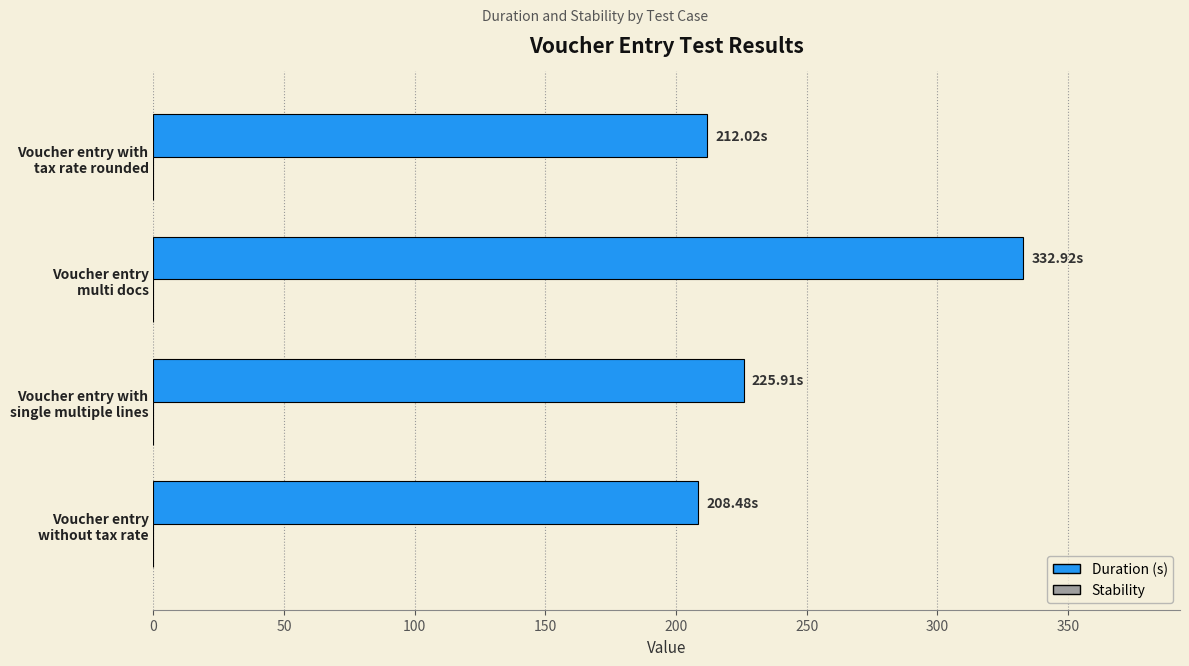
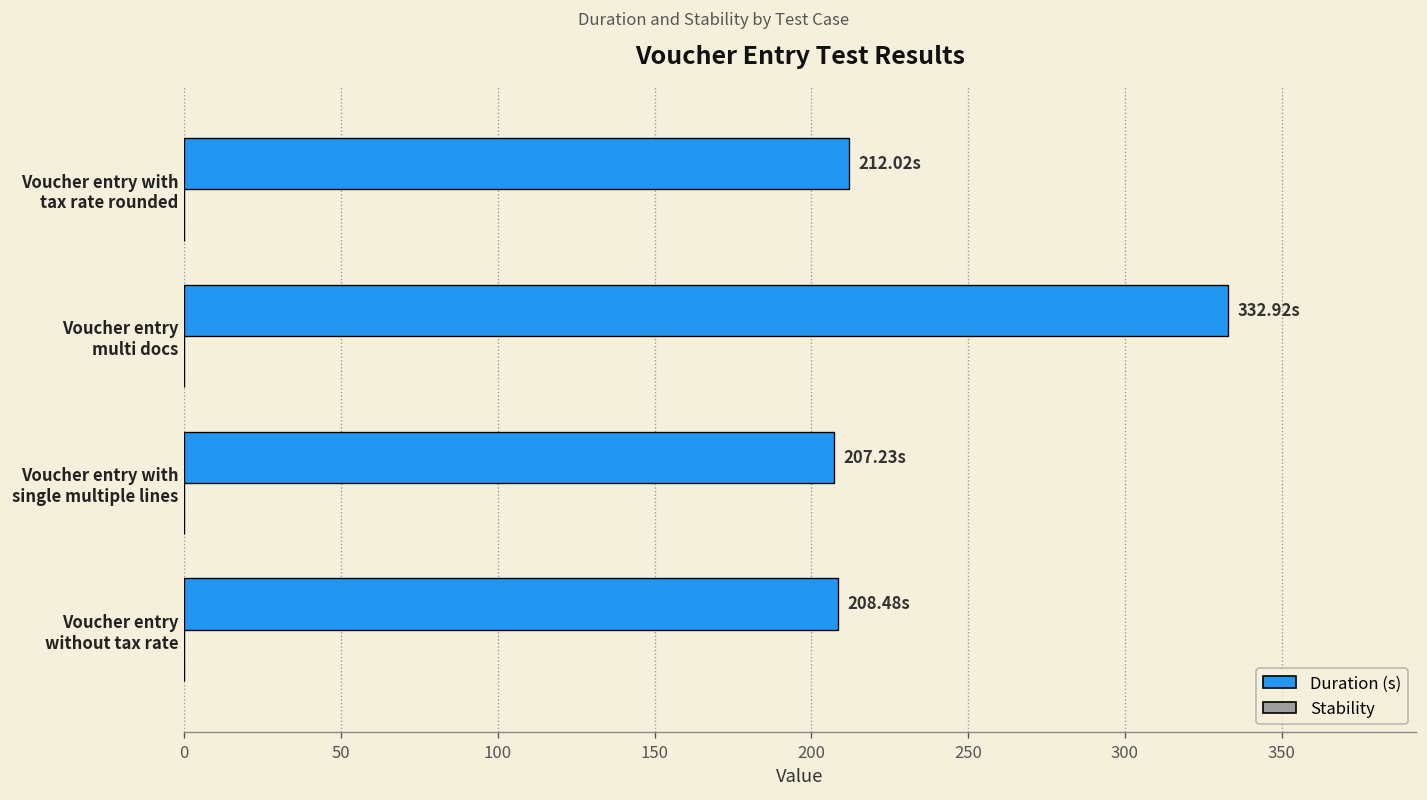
  {
    "Duration (s)": {
      "Voucher entry with tax rate rounded": "212.02s",
      "Voucher entry multi docs": "332.92s",
-     "Voucher entry with single multiple lines": "225.91s",
+     "Voucher entry with single multiple lines": "207.23s",
      "Voucher entry without tax rate": "208.48s"
    },
    "Stability": {
      "Voucher entry with tax rate rounded": "0",
      "Voucher entry multi docs": "0",
      "Voucher entry with single multiple lines": "0",
      "Voucher entry without tax rate": "0"
    }
  }
